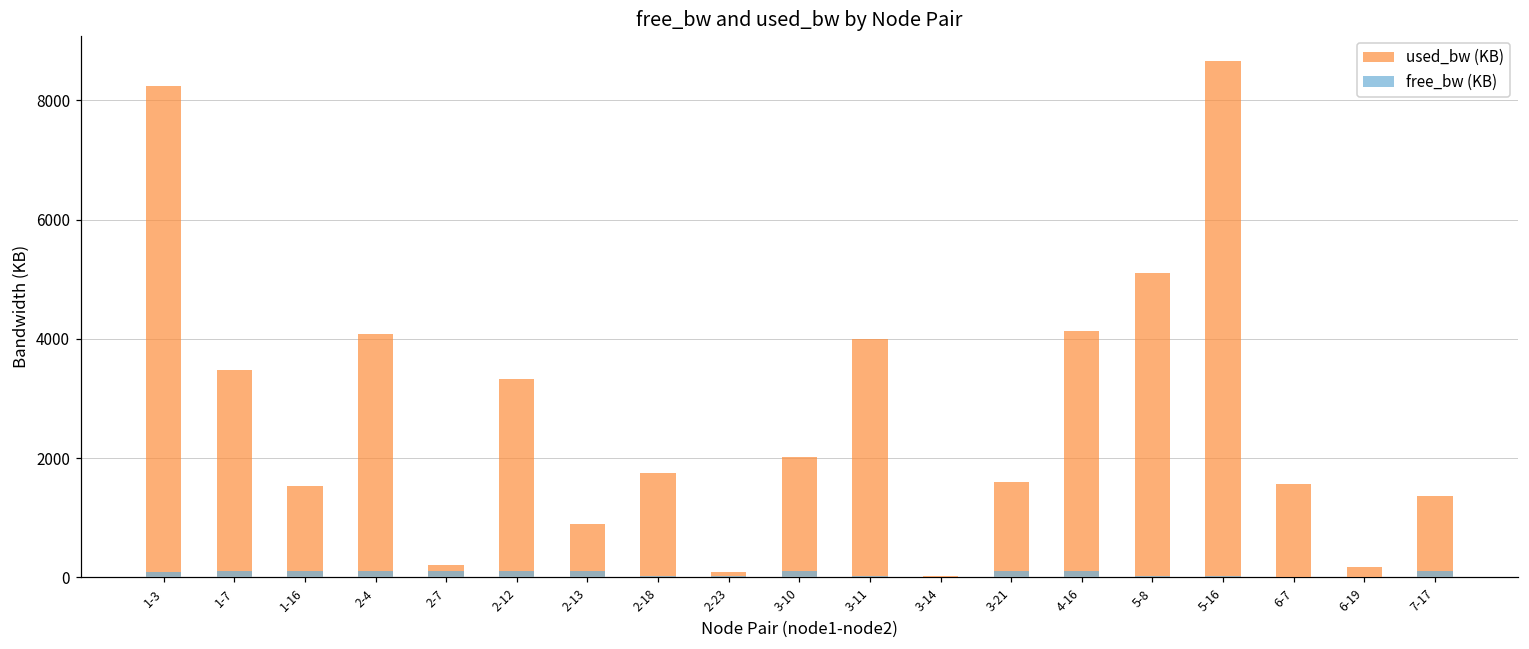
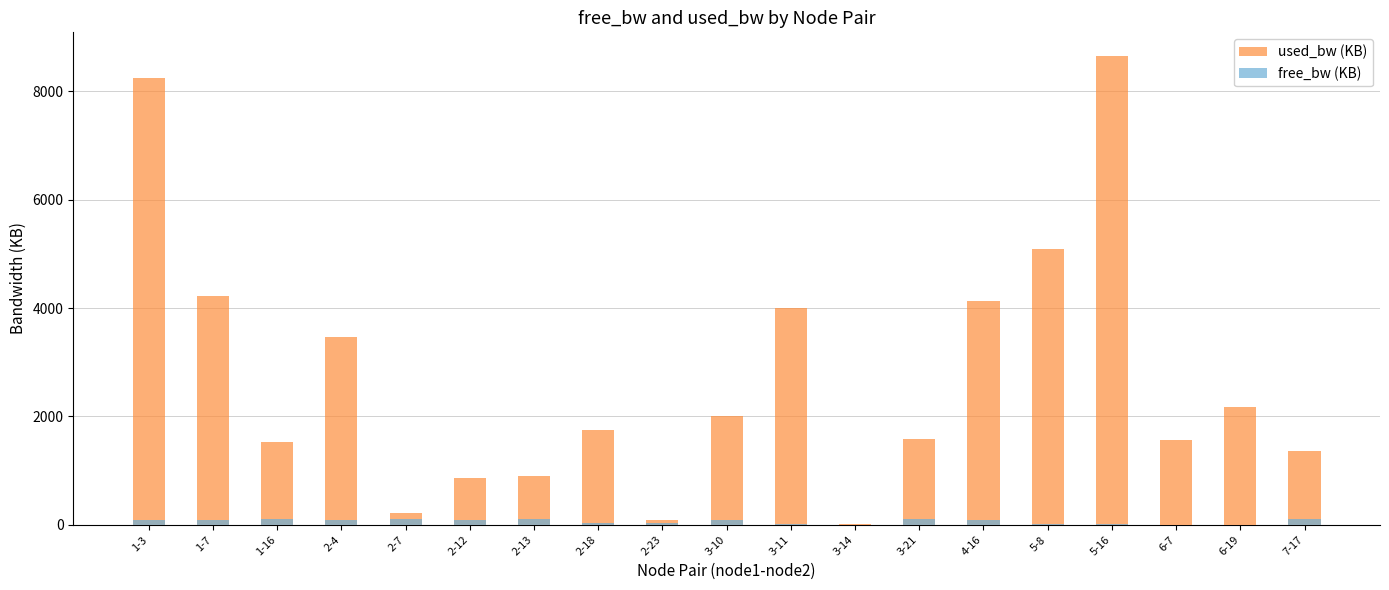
  {
    "used_bw (KB)": {
      "1-3": 8200,
-     "1-7": 3500,
+     "1-7": 4200,
      "1-16": 1500,
-     "2-4": 4100,
+     "2-4": 3500,
      "2-7": 200,
-     "2-12": 3300,
+     "2-12": 900,
      "2-13": 900,
      "2-18": 1700,
      "2-23": 100,
      "3-10": 2000,
      "3-11": 4000,
      "3-21": 1600,
      "4-16": 4100,
      "5-8": 5100,
      "5-16": 8700,
      "6-7": 1600,
-     "6-19": 200,
+     "6-19": 2200,
      "7-17": 1400
    }
  }
